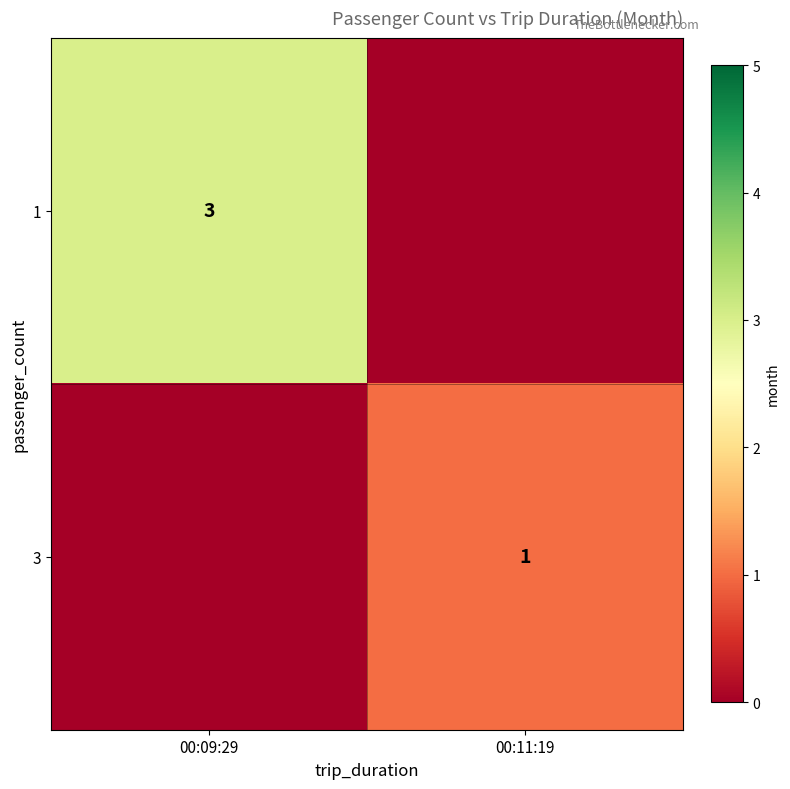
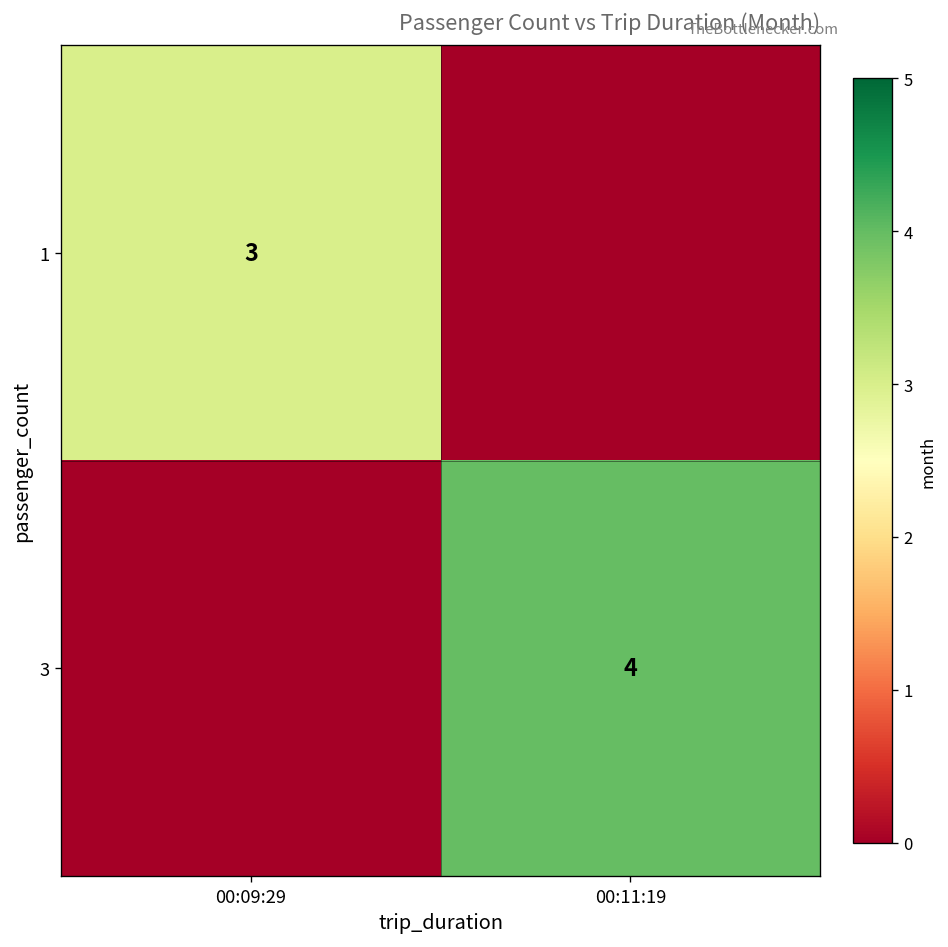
  {
    "1": {
      "00:09:29": 3
    },
    "3": {
-     "00:11:19": 1
+     "00:11:19": 4
    }
  }
